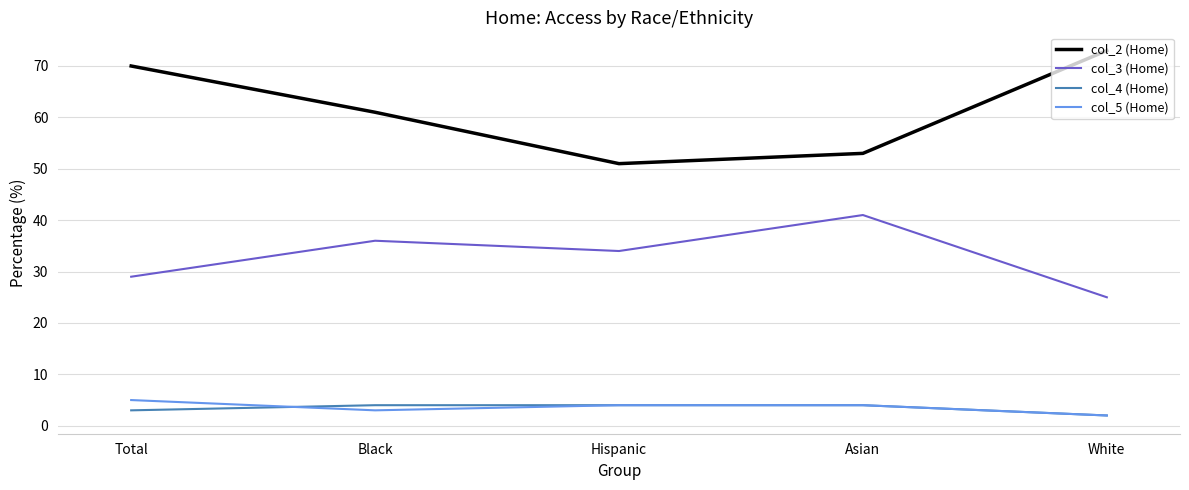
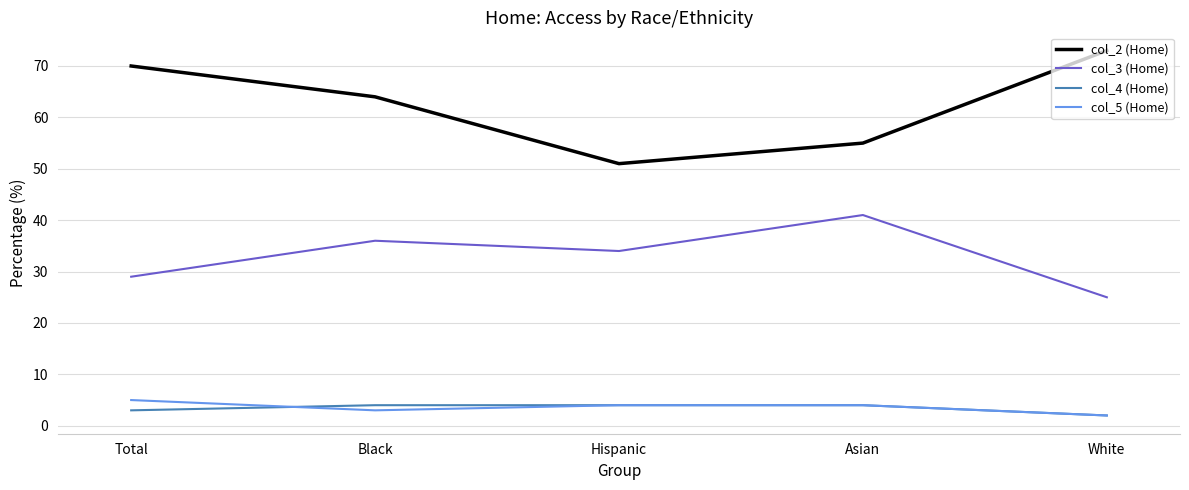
  {
    "col_2 (Home)": {
      "Total": 70,
-     "Black": 61,
+     "Black": 64,
      "Hispanic": 51,
-     "Asian": 53
+     "Asian": 55
    },
    "col_5 (Home)": {
      "Total": 5,
      "Black": 3
    }
  }
